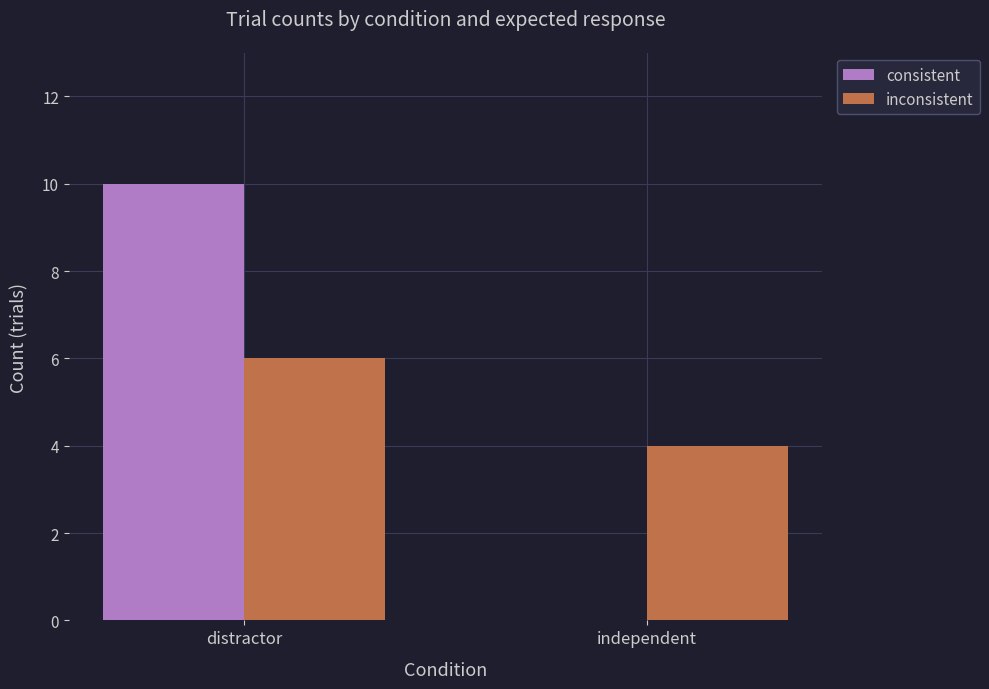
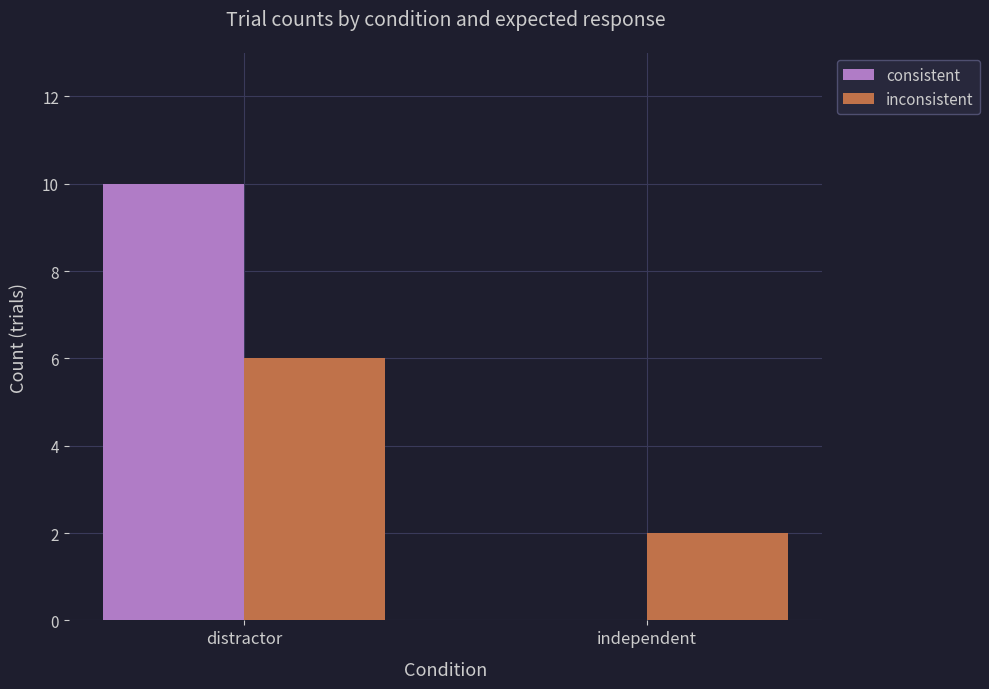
  {
    "consistent": {
      "distractor": 10,
      "independent": 0
    },
    "inconsistent": {
      "distractor": 6,
-     "independent": 4
+     "independent": 2
    }
  }
